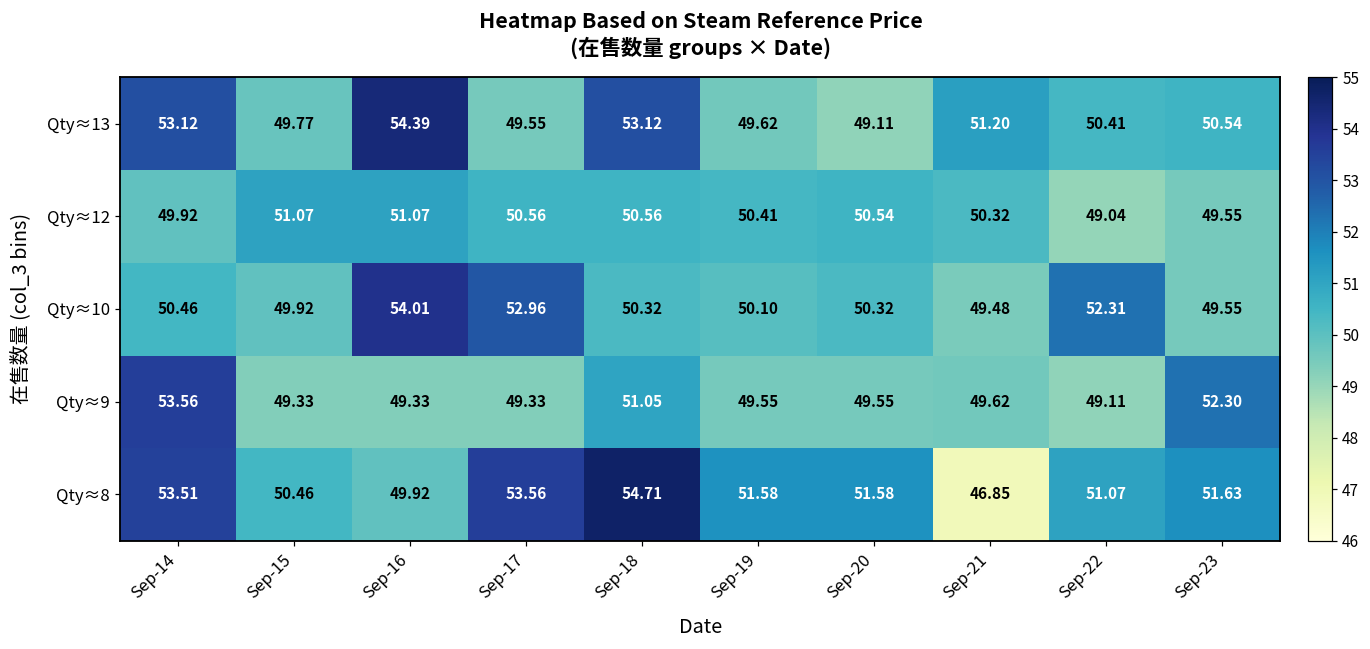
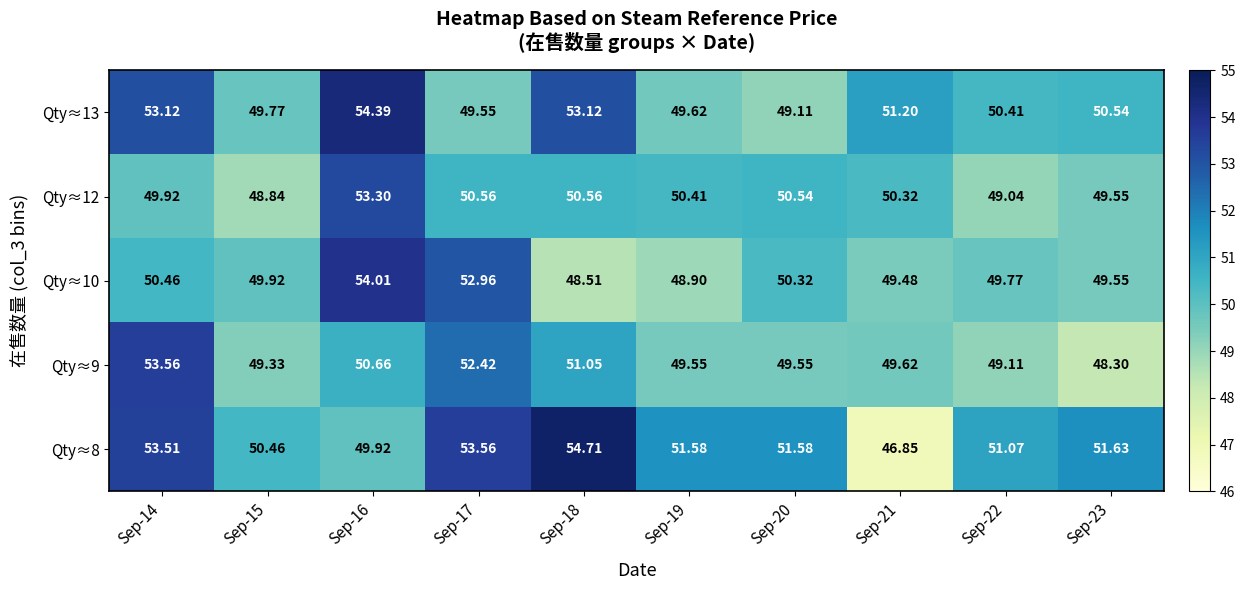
  {
    "Qty≈13": {
      "Sep-14": 53.12,
      "Sep-15": 49.77,
      "Sep-16": 54.39,
      "Sep-17": 49.55,
      "Sep-18": 53.12,
      "Sep-19": 49.62,
      "Sep-20": 49.11,
      "Sep-21": 51.20,
      "Sep-22": 50.41,
      "Sep-23": 50.54
    },
    "Qty≈12": {
      "Sep-14": 49.92,
-     "Sep-15": 51.07,
-     "Sep-16": 51.07,
+     "Sep-15": 48.84,
+     "Sep-16": 53.30,
      "Sep-17": 50.56,
      "Sep-18": 50.56,
      "Sep-19": 50.41,
      "Sep-20": 50.54,
      "Sep-21": 50.32,
      "Sep-22": 49.04,
      "Sep-23": 49.55
    },
    "Qty≈10": {
      "Sep-14": 50.46,
      "Sep-15": 49.92,
      "Sep-16": 54.01,
      "Sep-17": 52.96,
-     "Sep-18": 50.32,
-     "Sep-19": 50.10,
+     "Sep-18": 48.51,
+     "Sep-19": 48.90,
      "Sep-20": 50.32,
      "Sep-21": 49.48,
-     "Sep-22": 52.31,
+     "Sep-22": 49.77,
      "Sep-23": 49.55
    },
    "Qty≈9": {
      "Sep-14": 53.56,
      "Sep-15": 49.33,
-     "Sep-16": 49.33,
-     "Sep-17": 49.33,
+     "Sep-16": 50.66,
+     "Sep-17": 52.42,
      "Sep-18": 51.05,
      "Sep-19": 49.55,
      "Sep-20": 49.55,
      "Sep-21": 49.62,
      "Sep-22": 49.11,
-     "Sep-23": 52.30
+     "Sep-23": 48.30
    },
    "Qty≈8": {
      "Sep-14": 53.51,
      "Sep-15": 50.46,
      "Sep-16": 49.92,
      "Sep-17": 53.56,
      "Sep-18": 54.71,
      "Sep-19": 51.58,
      "Sep-20": 51.58,
      "Sep-21": 46.85,
      "Sep-22": 51.07,
      "Sep-23": 51.63
    }
  }
